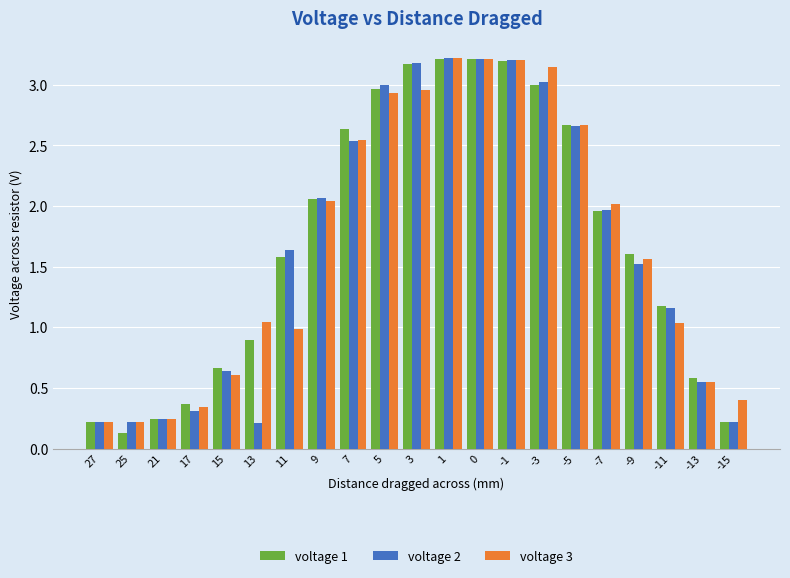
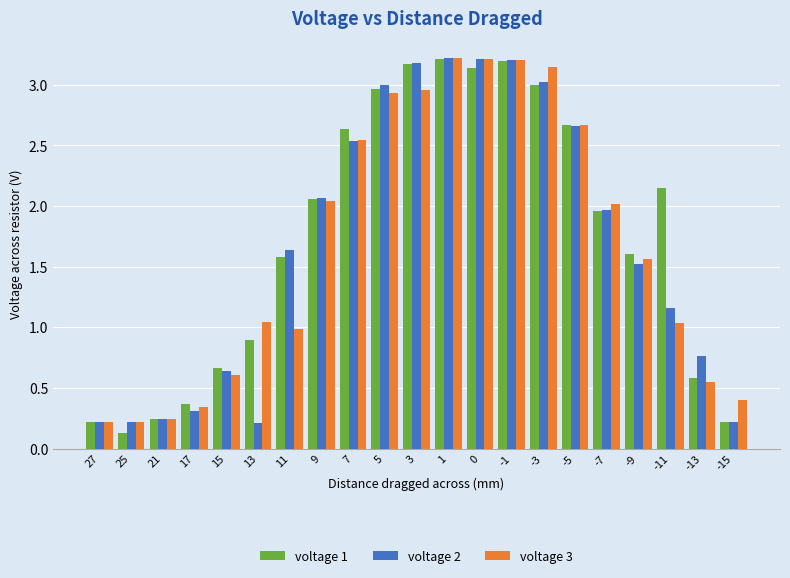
  {
    "voltage 1": {
      "27": 0.22,
      "25": 0.13,
      "21": 0.25,
      "17": 0.36,
      "15": 0.67,
      "13": 0.90,
      "11": 1.58,
      "9": 2.06,
      "7": 2.63,
      "5": 2.96,
      "3": 3.17,
      "1": 3.22,
-     "0": 3.21,
+     "0": 3.14,
      "-1": 3.19,
      "-3": 3.00,
      "-5": 2.67,
      "-7": 1.96,
      "-9": 1.60,
-     "-11": 1.18,
+     "-11": 2.15,
      "-13": 0.58,
      "-15": 0.22
    },
    "voltage 2": {
      "27": 0.22,
      "25": 0.22,
      "21": 0.24,
      "17": 0.31,
      "15": 0.64,
      "13": 0.21,
      "11": 1.64,
      "9": 2.07,
      "7": 2.53,
      "5": 3.00,
      "3": 3.18,
      "1": 3.22,
      "0": 3.22,
      "-1": 3.20,
      "-3": 3.02,
      "-5": 2.66,
      "-7": 1.97,
      "-9": 1.52,
      "-11": 1.16,
-     "-13": 0.55,
+     "-13": 0.76,
      "-15": 0.22
    },
    "voltage 3": {
      "27": 0.22,
      "25": 0.22,
      "21": 0.24,
      "17": 0.34,
      "15": 0.61,
      "13": 1.05,
      "11": 0.99,
      "9": 2.04,
      "7": 2.55,
      "5": 2.93,
      "3": 2.96,
      "1": 3.22,
      "0": 3.21,
      "-1": 3.21,
      "-3": 3.15,
      "-5": 2.67,
      "-7": 2.02,
      "-9": 1.57,
      "-11": 1.04,
      "-13": 0.55,
      "-15": 0.40
    }
  }
